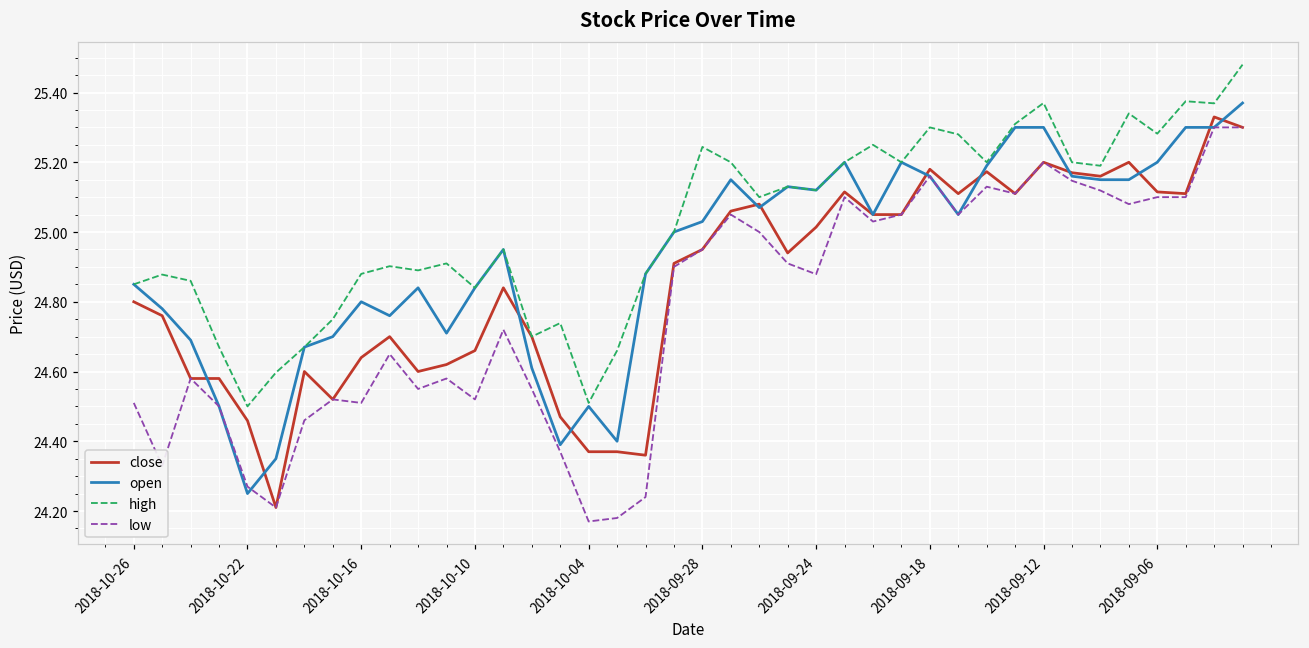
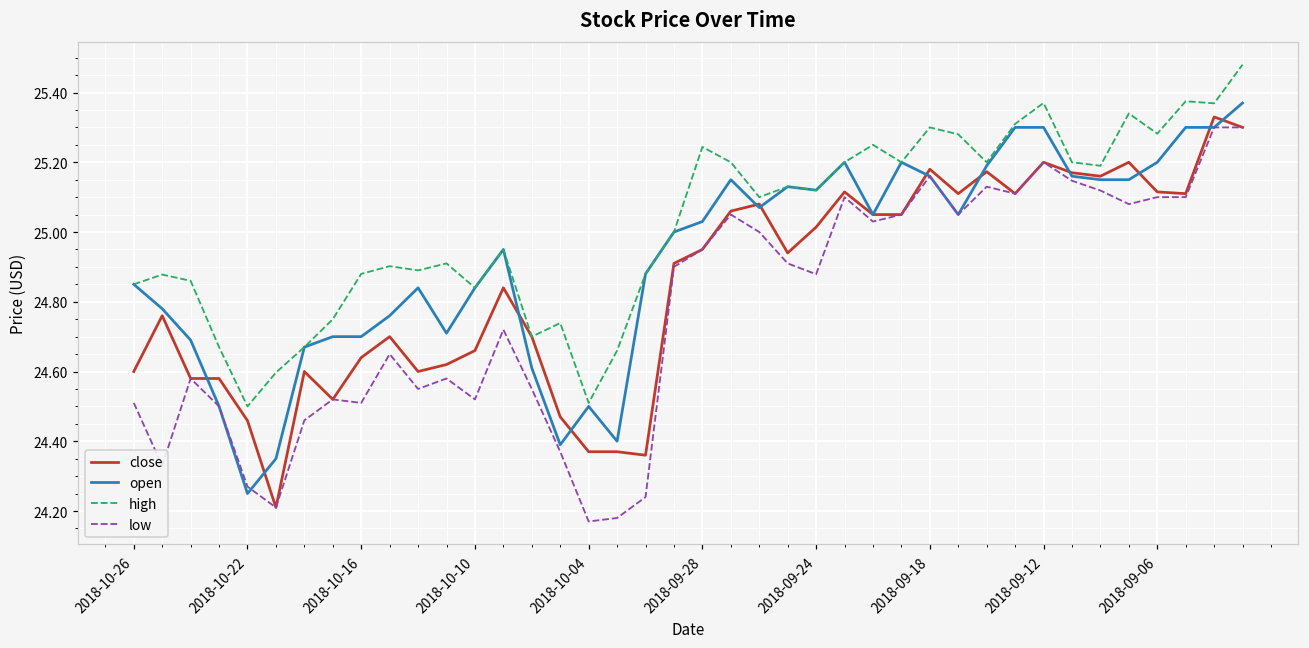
  {
    "close": {
-     "2018-10-26": 24.8,
+     "2018-10-26": 24.6,
      "2018-10-22": 24.46,
      "2018-10-16": 24.64,
      "2018-10-10": 24.66,
      "2018-10-04": 24.37,
      "2018-09-24": 25.01,
      "2018-09-18": 25.18,
      "2018-09-06": 25.12
    },
    "open": {
      "2018-10-22": 24.25,
-     "2018-10-16": 24.8,
+     "2018-10-16": 24.7,
      "2018-10-04": 24.5,
      "2018-09-28": 25.03,
      "2018-09-12": 25.3,
      "2018-09-06": 25.2
    },
    "high": {
      "2018-10-22": 24.5,
      "2018-10-16": 24.88,
      "2018-10-04": 24.51,
      "2018-09-28": 25.24,
      "2018-09-18": 25.3,
      "2018-09-12": 25.37,
      "2018-09-06": 25.28
    },
    "low": {
      "2018-10-26": 24.51,
      "2018-10-22": 24.27,
      "2018-10-16": 24.51,
      "2018-10-10": 24.52,
      "2018-10-04": 24.17,
      "2018-09-24": 24.88,
      "2018-09-06": 25.1
    }
  }
